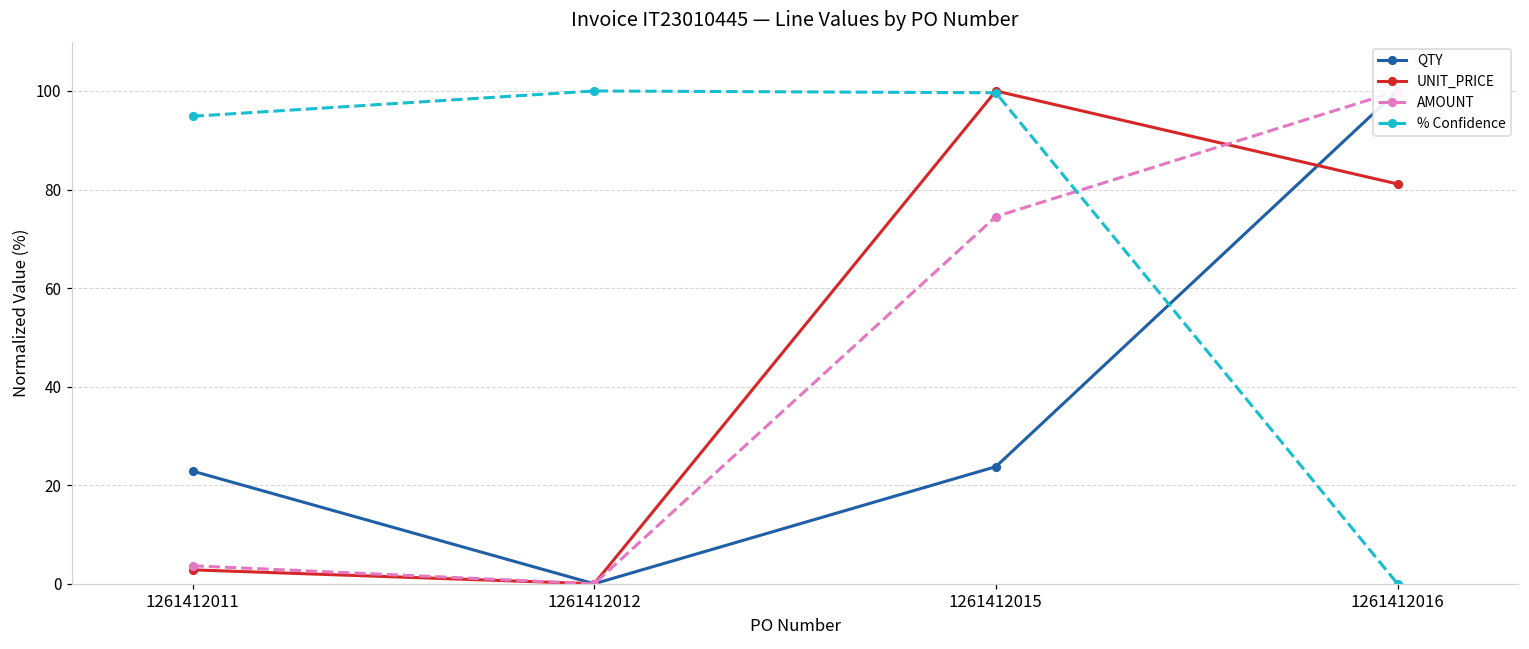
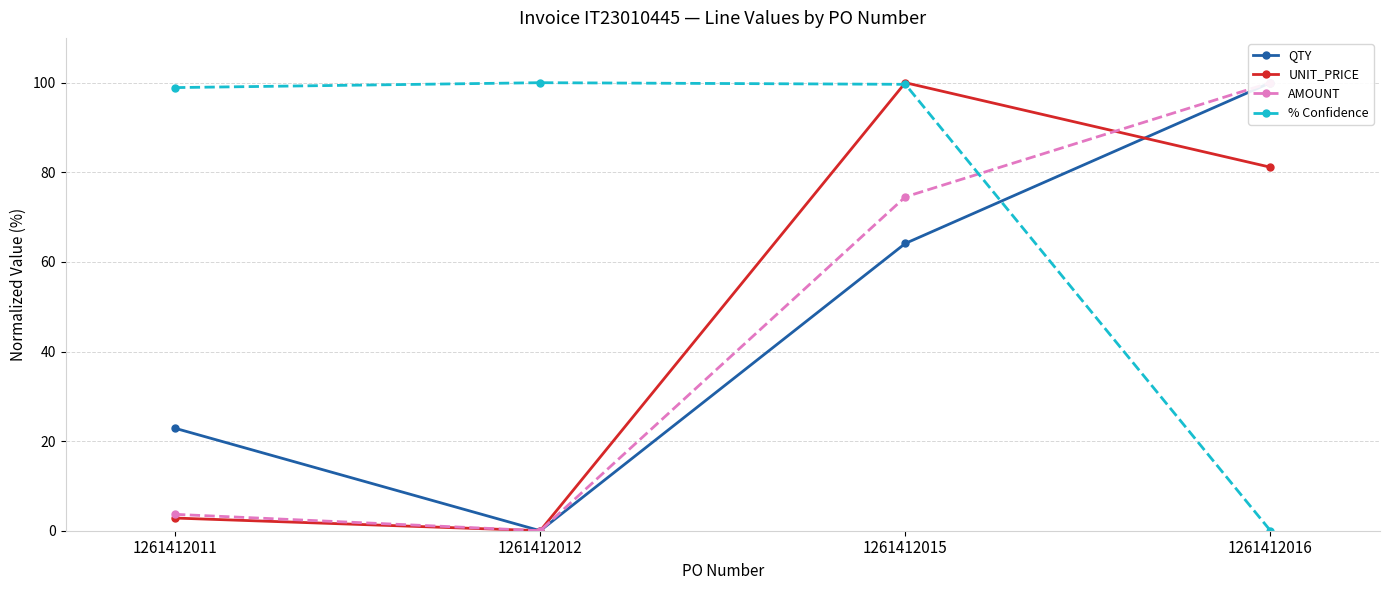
  {
    "QTY": {
      "1261412011": 23,
-     "1261412015": 24
+     "1261412015": 64
    },
    "UNIT_PRICE": {
      "1261412011": 3,
      "1261412016": 81
    },
    "AMOUNT": {
      "1261412011": 4,
      "1261412015": 75
    },
    "% Confidence": {
-     "1261412011": 95,
+     "1261412011": 99,
      "1261412012": 100,
      "1261412016": 0
    }
  }
